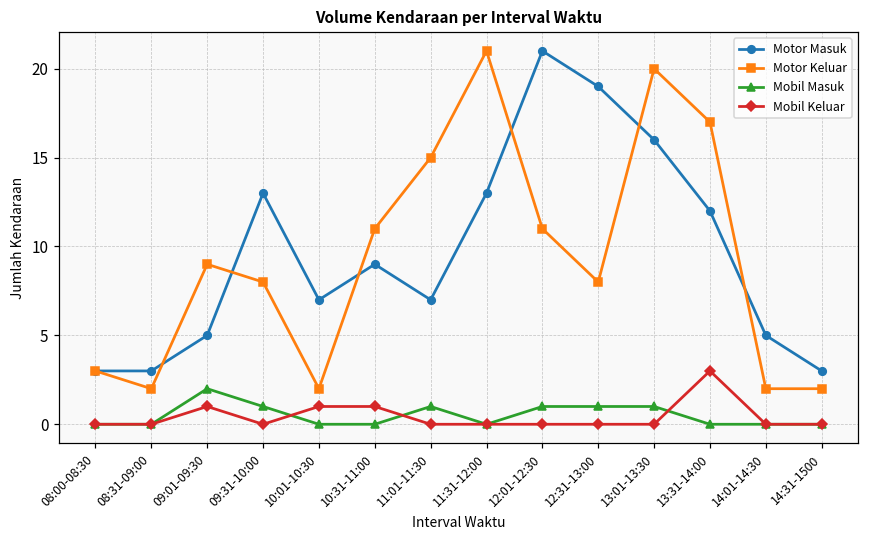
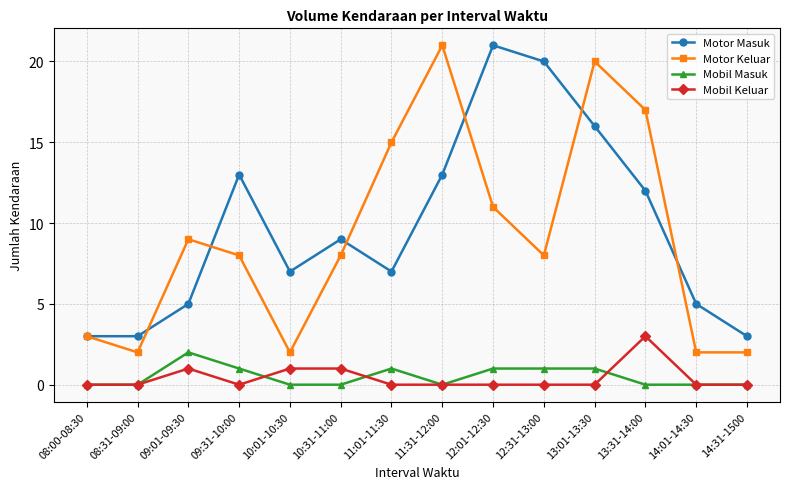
  {
    "Motor Masuk": {
      "08:31-09:00": 3,
      "09:01-09:30": 5,
      "09:31-10:00": 13,
      "10:01-10:30": 7,
      "10:31-11:00": 9,
      "11:01-11:30": 7,
      "11:31-12:00": 13,
      "12:01-12:30": 21,
-     "12:31-13:00": 19,
+     "12:31-13:00": 20,
      "13:01-13:30": 16,
      "13:31-14:00": 12,
      "14:01-14:30": 5,
      "14:31-1500": 3
    },
    "Motor Keluar": {
      "08:31-09:00": 2,
      "09:01-09:30": 9,
      "09:31-10:00": 8,
      "10:01-10:30": 2,
-     "10:31-11:00": 11,
+     "10:31-11:00": 8,
      "11:01-11:30": 15,
      "11:31-12:00": 21,
      "12:01-12:30": 11,
      "12:31-13:00": 8,
      "13:01-13:30": 20,
      "13:31-14:00": 17,
      "14:01-14:30": 2,
      "14:31-1500": 2
    },
    "Mobil Masuk": {
      "09:01-09:30": 2,
      "09:31-10:00": 1,
      "10:01-10:30": 0,
      "10:31-11:00": 0,
      "11:01-11:30": 1,
      "12:01-12:30": 1,
      "12:31-13:00": 1,
      "13:01-13:30": 1,
      "13:31-14:00": 0
    },
    "Mobil Keluar": {
      "09:01-09:30": 1,
      "09:31-10:00": 0,
      "10:01-10:30": 1,
      "10:31-11:00": 1,
      "11:01-11:30": 0,
      "12:01-12:30": 0,
      "12:31-13:00": 0,
      "13:01-13:30": 0,
      "13:31-14:00": 3
    }
  }
